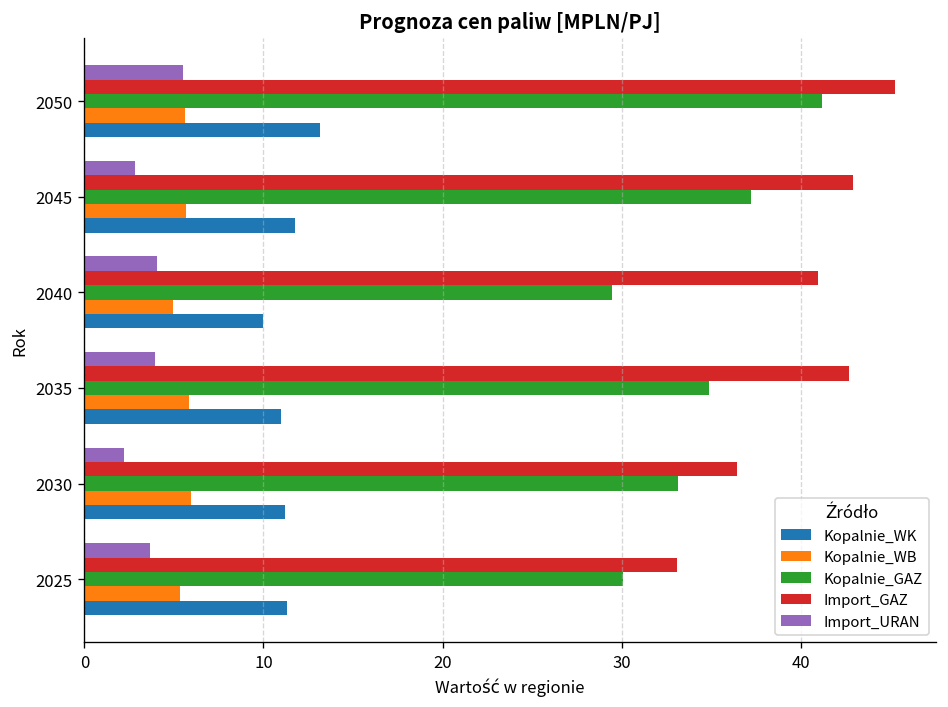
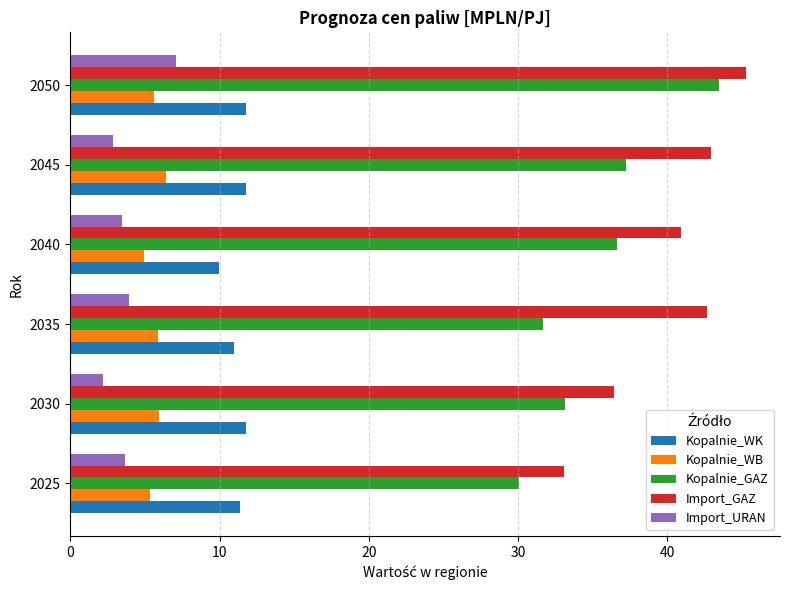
  {
    "Kopalnie_WK": {
-     "2050": 13.1,
+     "2050": 11.8,
      "2045": 11.8,
      "2040": 10.0,
      "2035": 11.0,
-     "2030": 11.2,
+     "2030": 11.8,
      "2025": 11.3
    },
    "Kopalnie_WB": {
      "2050": 5.6,
-     "2045": 5.7,
+     "2045": 6.4,
      "2040": 4.9,
      "2035": 5.9,
      "2030": 5.9,
      "2025": 5.3
    },
    "Kopalnie_GAZ": {
-     "2050": 41.2,
+     "2050": 43.4,
      "2045": 37.2,
-     "2040": 29.5,
-     "2035": 34.9,
+     "2040": 36.6,
+     "2035": 31.7,
      "2030": 33.1,
      "2025": 30.1
    },
    "Import_GAZ": {
      "2050": 45.3,
      "2045": 42.9,
      "2040": 40.9,
      "2035": 42.7,
      "2030": 36.5,
      "2025": 33.1
    },
    "Import_URAN": {
-     "2050": 5.5,
+     "2050": 7.1,
      "2045": 2.8,
-     "2040": 4.1,
+     "2040": 3.4,
      "2035": 3.9,
      "2030": 2.2,
      "2025": 3.7
    }
  }
